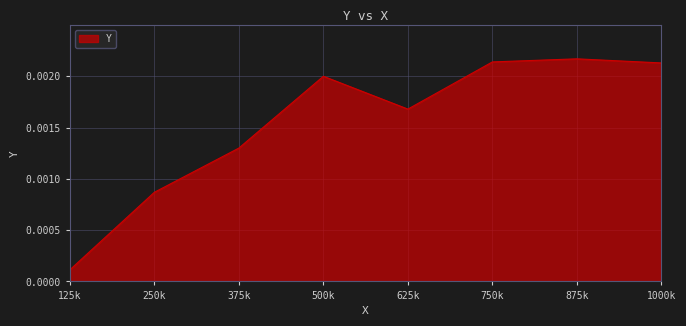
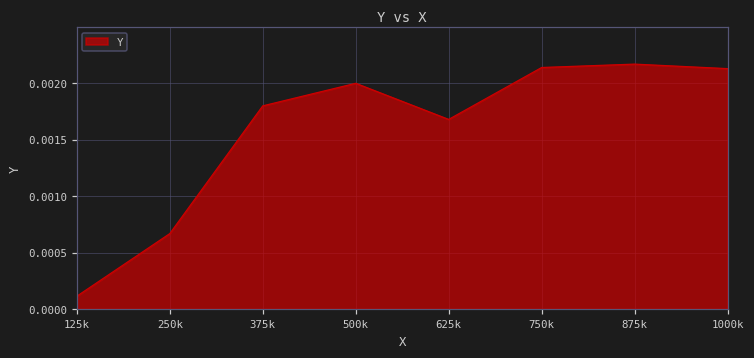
  {
    "125k": 0.00011,
-   "250k": 0.00087,
-   "375k": 0.0013,
+   "250k": 0.00067,
+   "375k": 0.0018,
    "500k": 0.00200,
    "625k": 0.00168,
    "750k": 0.00214,
    "875k": 0.00217,
    "1000k": 0.00213
  }
